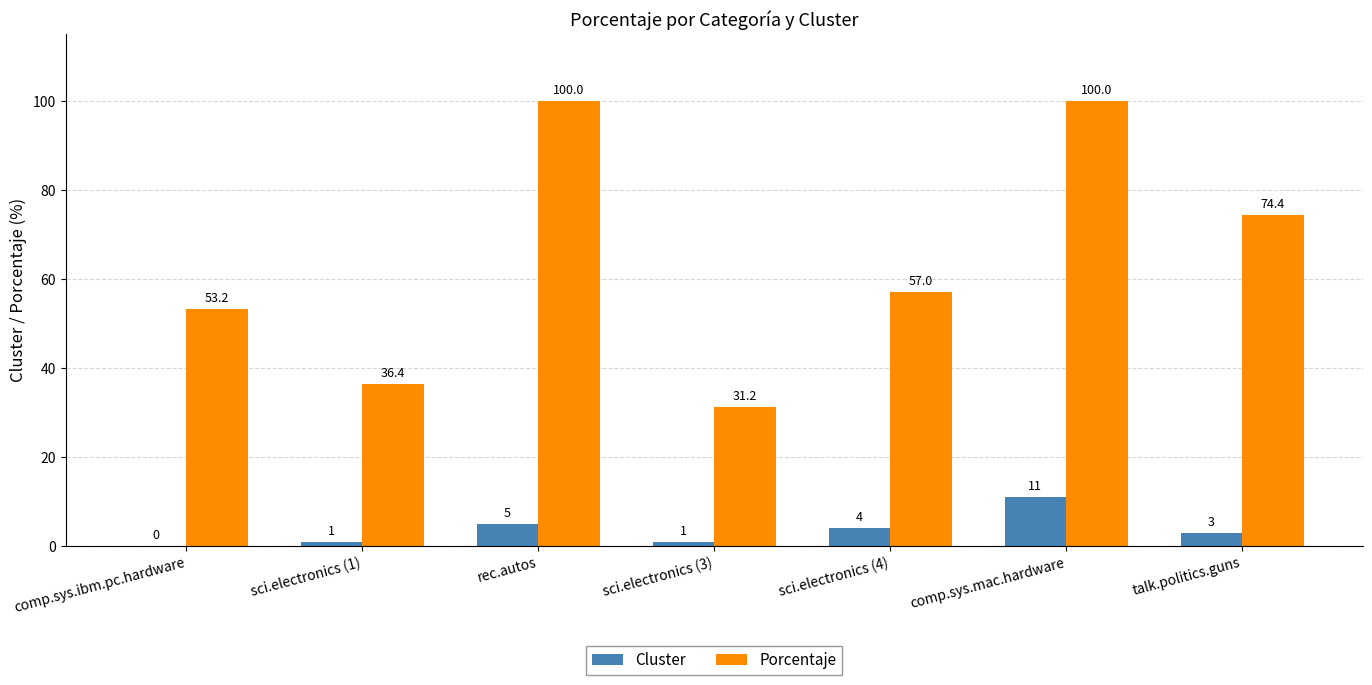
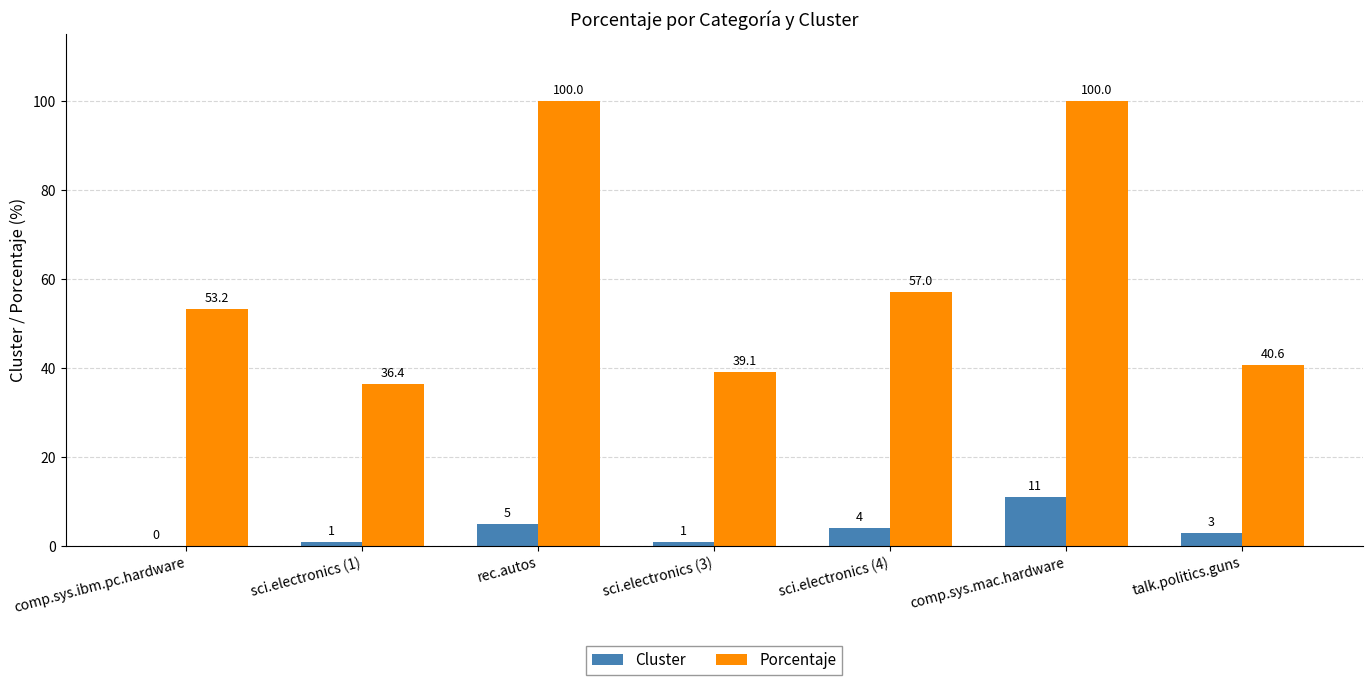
  {
    "Cluster": {
      "comp.sys.ibm.pc.hardware": 0,
      "sci.electronics (1)": 1,
      "rec.autos": 5,
      "sci.electronics (3)": 1,
      "sci.electronics (4)": 4,
      "comp.sys.mac.hardware": 11,
      "talk.politics.guns": 3
    },
    "Porcentaje": {
      "comp.sys.ibm.pc.hardware": 53.2,
      "sci.electronics (1)": 36.4,
      "rec.autos": 100.0,
-     "sci.electronics (3)": 31.2,
+     "sci.electronics (3)": 39.1,
      "sci.electronics (4)": 57.0,
      "comp.sys.mac.hardware": 100.0,
-     "talk.politics.guns": 74.4
+     "talk.politics.guns": 40.6
    }
  }
